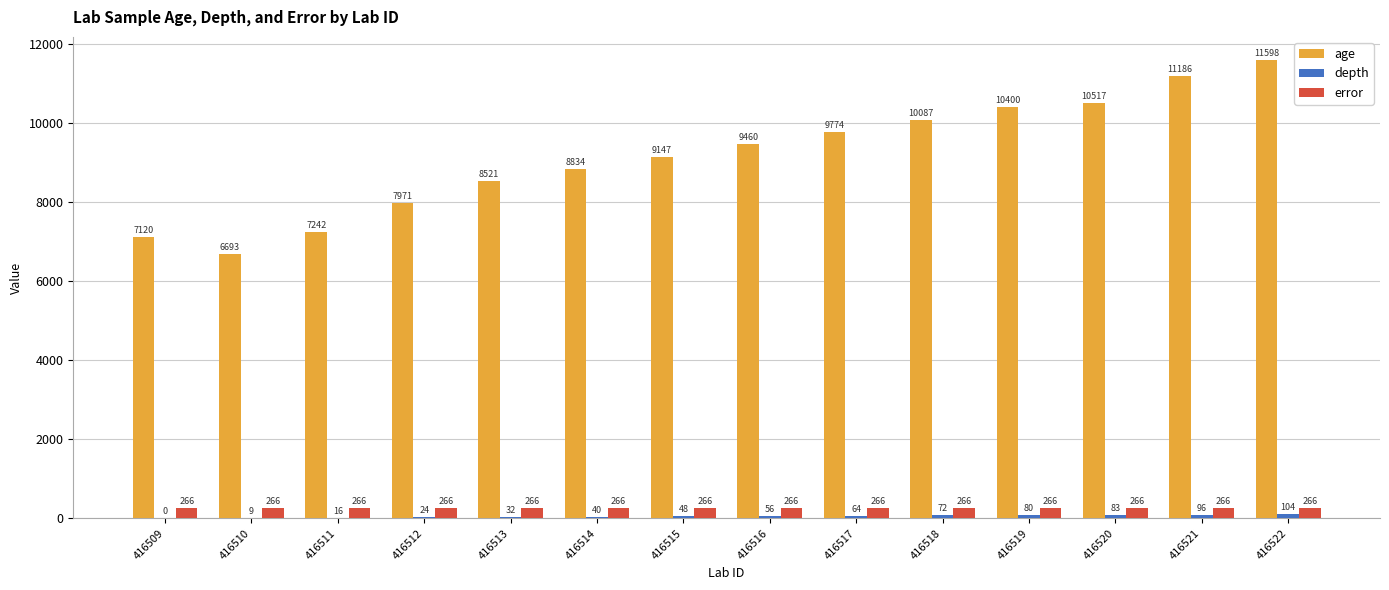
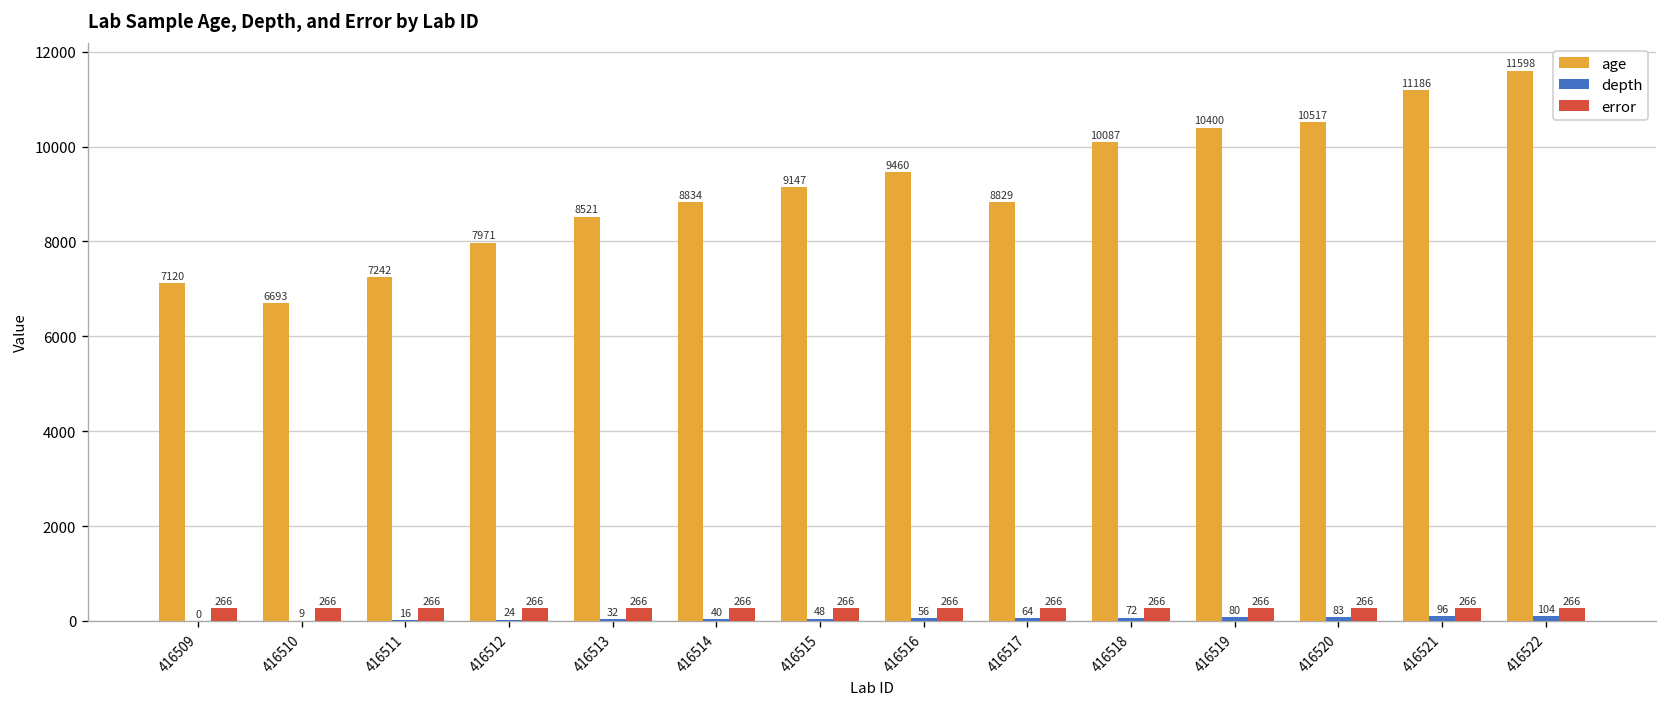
  {
    "age": {
      "416509": 7120,
      "416510": 6693,
      "416511": 7242,
      "416512": 7971,
      "416513": 8521,
      "416514": 8834,
      "416515": 9147,
      "416516": 9460,
-     "416517": 9774,
+     "416517": 8829,
      "416518": 10087,
      "416519": 10400,
      "416520": 10517,
      "416521": 11186,
      "416522": 11598
    },
    "depth": {
      "416509": 0,
      "416510": 9,
      "416511": 16,
      "416512": 24,
      "416513": 32,
      "416514": 40,
      "416515": 48,
      "416516": 56,
      "416517": 64,
      "416518": 72,
      "416519": 80,
      "416520": 83,
      "416521": 96,
      "416522": 104
    },
    "error": {
      "416509": 266,
      "416510": 266,
      "416511": 266,
      "416512": 266,
      "416513": 266,
      "416514": 266,
      "416515": 266,
      "416516": 266,
      "416517": 266,
      "416518": 266,
      "416519": 266,
      "416520": 266,
      "416521": 266,
      "416522": 266
    }
  }
